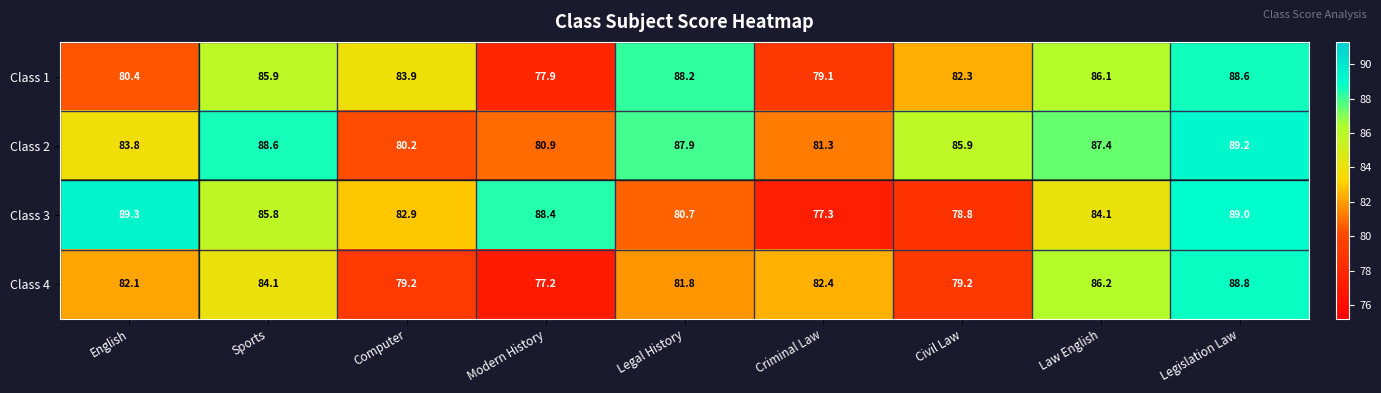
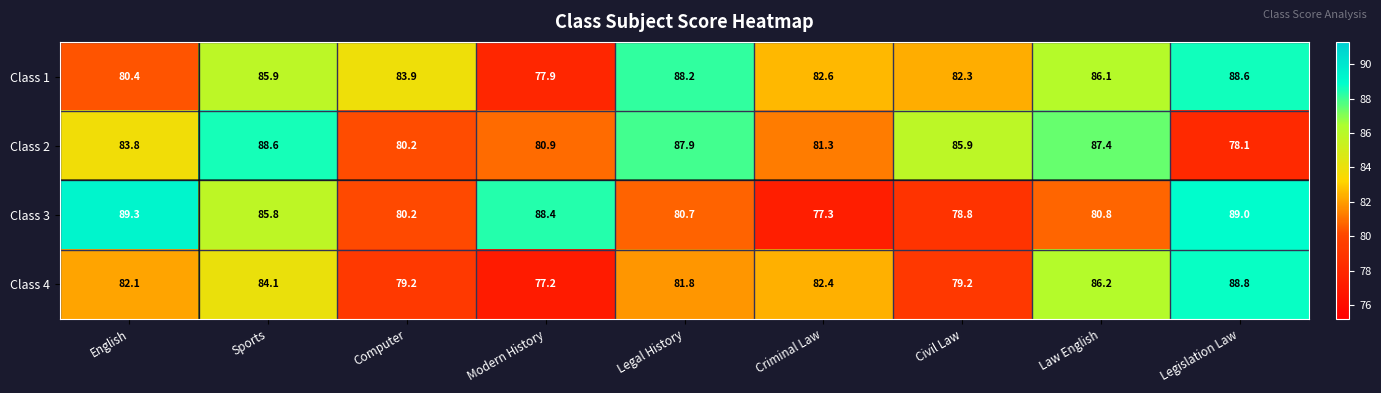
  {
    "Class 1": {
      "English": 80.4,
      "Sports": 85.9,
      "Computer": 83.9,
      "Modern History": 77.9,
      "Legal History": 88.2,
-     "Criminal Law": 79.1,
+     "Criminal Law": 82.6,
      "Civil Law": 82.3,
      "Law English": 86.1,
      "Legislation Law": 88.6
    },
    "Class 2": {
      "English": 83.8,
      "Sports": 88.6,
      "Computer": 80.2,
      "Modern History": 80.9,
      "Legal History": 87.9,
      "Criminal Law": 81.3,
      "Civil Law": 85.9,
      "Law English": 87.4,
-     "Legislation Law": 89.2
+     "Legislation Law": 78.1
    },
    "Class 3": {
      "English": 89.3,
      "Sports": 85.8,
-     "Computer": 82.9,
+     "Computer": 80.2,
      "Modern History": 88.4,
      "Legal History": 80.7,
      "Criminal Law": 77.3,
      "Civil Law": 78.8,
-     "Law English": 84.1,
+     "Law English": 80.8,
      "Legislation Law": 89.0
    },
    "Class 4": {
      "English": 82.1,
      "Sports": 84.1,
      "Computer": 79.2,
      "Modern History": 77.2,
      "Legal History": 81.8,
      "Criminal Law": 82.4,
      "Civil Law": 79.2,
      "Law English": 86.2,
      "Legislation Law": 88.8
    }
  }
